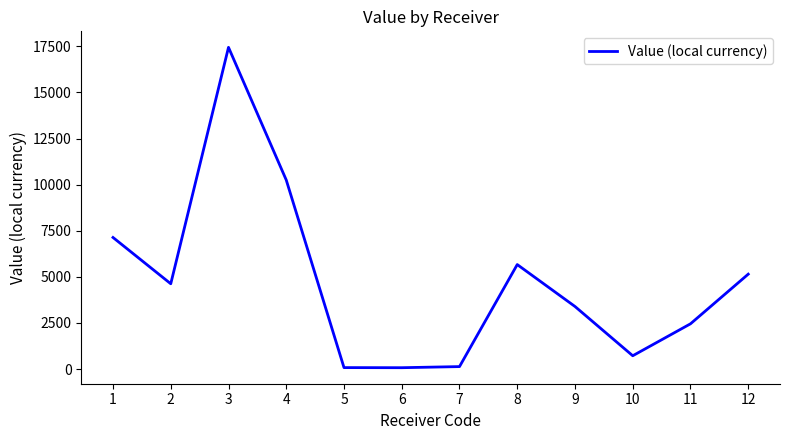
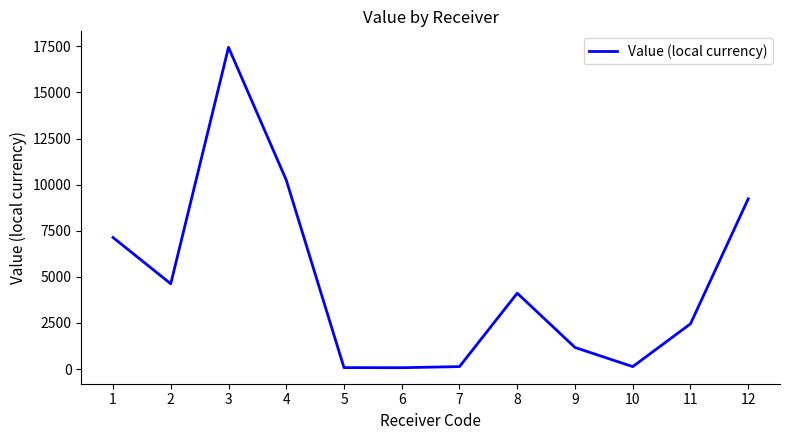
  {
    "1": 7100,
    "2": 4600,
    "3": 17400,
    "4": 10300,
    "5": 100,
    "6": 100,
    "7": 100,
-   "8": 5700,
-   "9": 3400,
-   "10": 700,
+   "8": 4100,
+   "9": 1200,
+   "10": 100,
    "11": 2500,
-   "12": 5100
+   "12": 9200
  }
